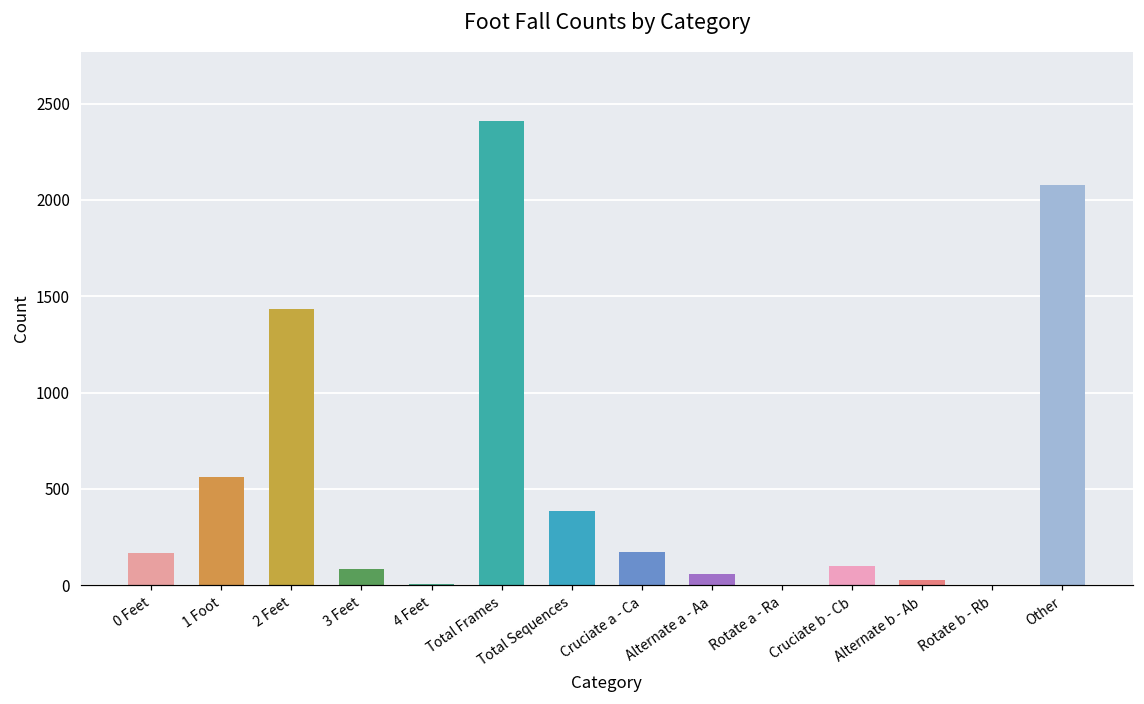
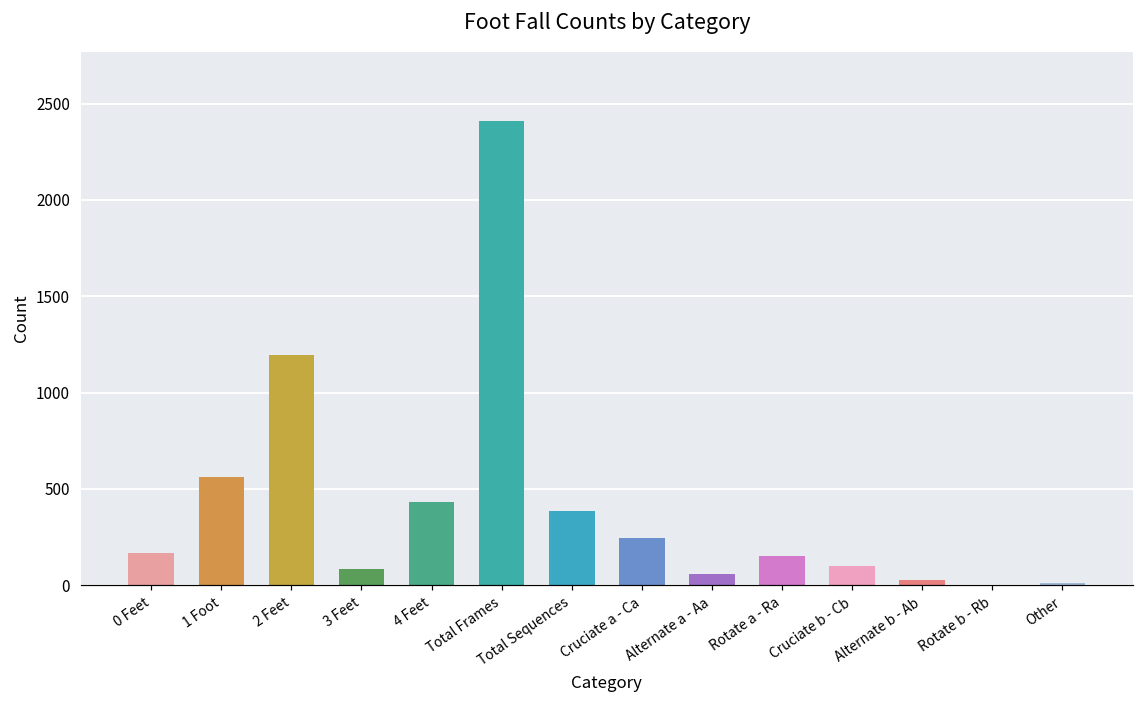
  {
    "0 Feet": 170,
    "1 Foot": 560,
-   "2 Feet": 1440,
+   "2 Feet": 1200,
    "3 Feet": 90,
-   "4 Feet": 0,
+   "4 Feet": 430,
    "Total Frames": 2410,
    "Total Sequences": 380,
-   "Cruciate a - Ca": 170,
+   "Cruciate a - Ca": 250,
    "Alternate a - Aa": 60,
-   "Rotate a - Ra": 0,
+   "Rotate a - Ra": 150,
    "Cruciate b - Cb": 100,
    "Alternate b - Ab": 30,
    "Rotate b - Rb": 0,
-   "Other": 2080
+   "Other": 10
  }
